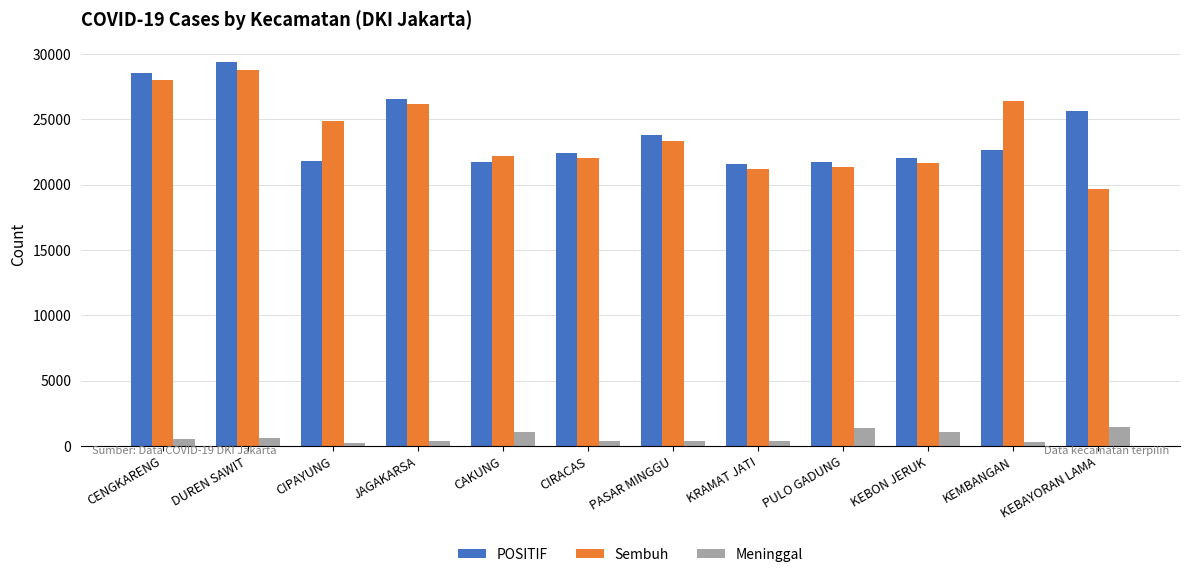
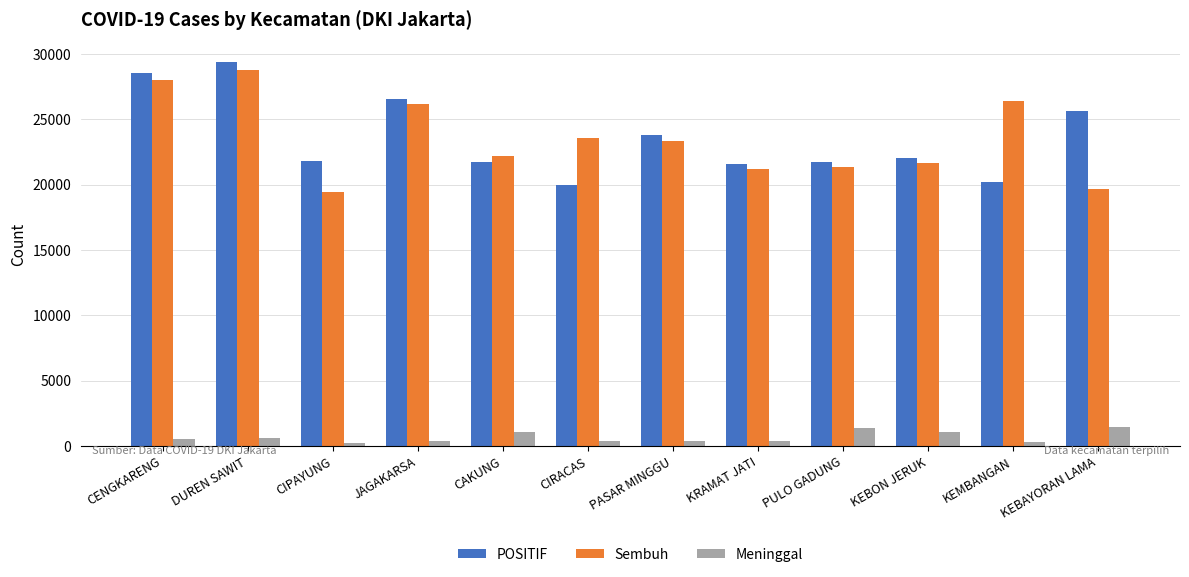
  {
    "POSITIF": {
      "CENGKARENG": 28600,
      "DUREN SAWIT": 29400,
      "CIPAYUNG": 21800,
      "JAGAKARSA": 26600,
      "CAKUNG": 21800,
-     "CIRACAS": 22400,
+     "CIRACAS": 20000,
      "PASAR MINGGU": 23800,
      "KRAMAT JATI": 21600,
      "PULO GADUNG": 21700,
      "KEBON JERUK": 22000,
-     "KEMBANGAN": 22700,
+     "KEMBANGAN": 20200,
      "KEBAYORAN LAMA": 25700
    },
    "Sembuh": {
      "CENGKARENG": 28000,
      "DUREN SAWIT": 28800,
-     "CIPAYUNG": 24900,
+     "CIPAYUNG": 19400,
      "JAGAKARSA": 26100,
      "CAKUNG": 22200,
-     "CIRACAS": 22000,
+     "CIRACAS": 23600,
      "PASAR MINGGU": 23300,
      "KRAMAT JATI": 21200,
      "PULO GADUNG": 21300,
      "KEBON JERUK": 21700,
      "KEMBANGAN": 26400,
      "KEBAYORAN LAMA": 19600
    },
    "Meninggal": {
      "CENGKARENG": 600,
      "DUREN SAWIT": 600,
      "CIPAYUNG": 300,
      "JAGAKARSA": 400,
      "CAKUNG": 1100,
      "CIRACAS": 400,
      "PASAR MINGGU": 400,
      "KRAMAT JATI": 400,
      "PULO GADUNG": 1400,
      "KEBON JERUK": 1100,
      "KEMBANGAN": 300,
      "KEBAYORAN LAMA": 1500
    }
  }
